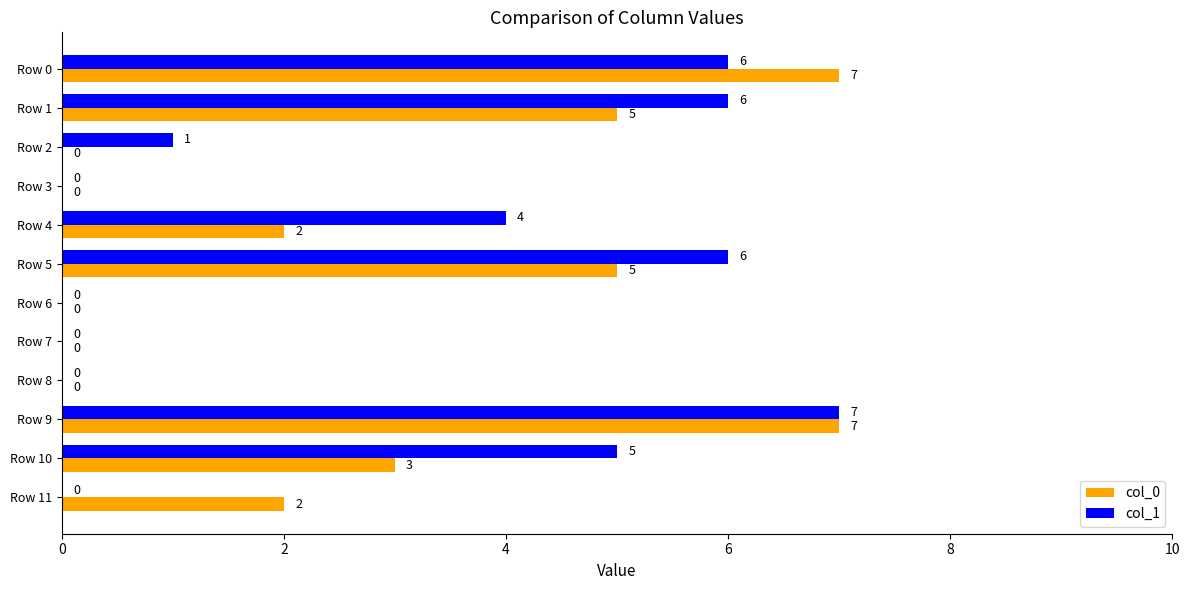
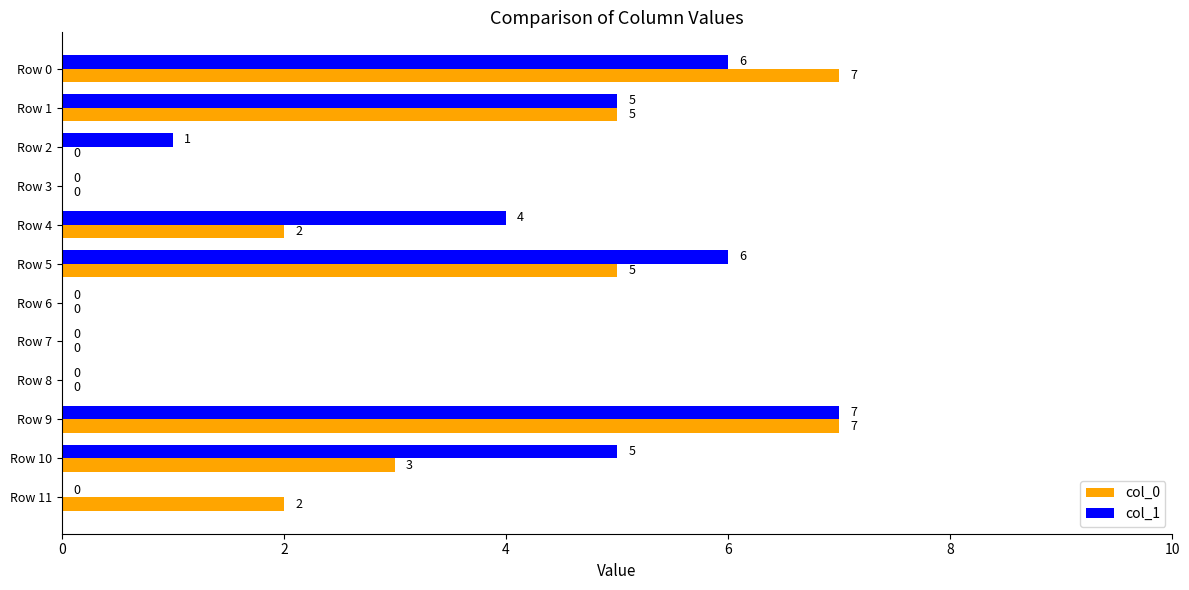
  {
    "col_0": {
      "Row 0": 7,
      "Row 1": 5,
      "Row 2": 0,
      "Row 3": 0,
      "Row 4": 2,
      "Row 5": 5,
      "Row 6": 0,
      "Row 7": 0,
      "Row 8": 0,
      "Row 9": 7,
      "Row 10": 3,
      "Row 11": 2
    },
    "col_1": {
      "Row 0": 6,
-     "Row 1": 6,
+     "Row 1": 5,
      "Row 2": 1,
      "Row 3": 0,
      "Row 4": 4,
      "Row 5": 6,
      "Row 6": 0,
      "Row 7": 0,
      "Row 8": 0,
      "Row 9": 7,
      "Row 10": 5,
      "Row 11": 0
    }
  }
